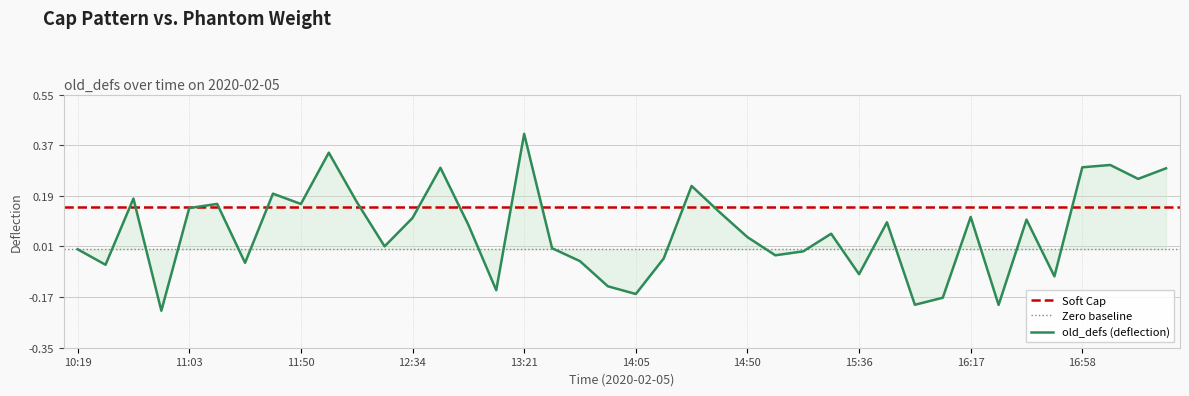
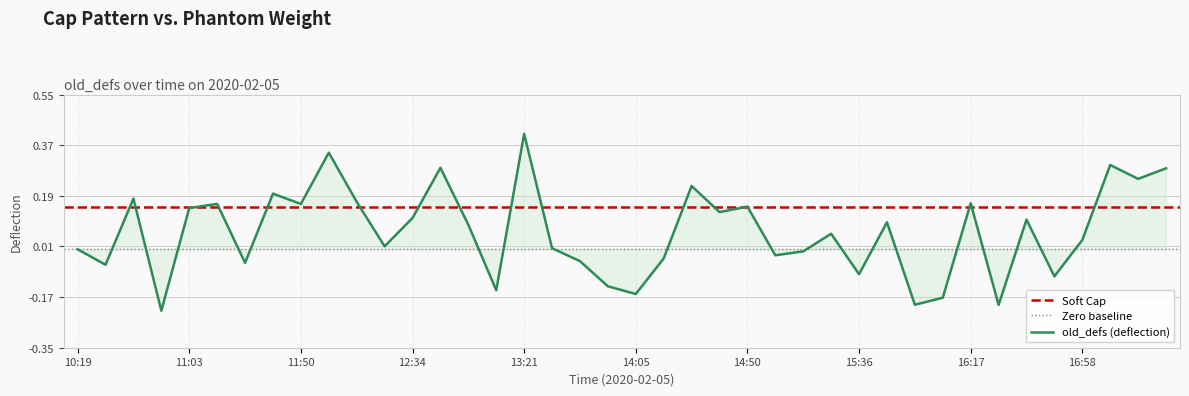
  {
    "old_defs (deflection)": {
      "14:05": -0.16,
-     "14:50": 0.04,
+     "14:50": 0.15,
      "15:36": -0.09,
-     "16:17": 0.11,
-     "16:58": 0.29
+     "16:17": 0.16,
+     "16:58": 0.03
    }
  }
